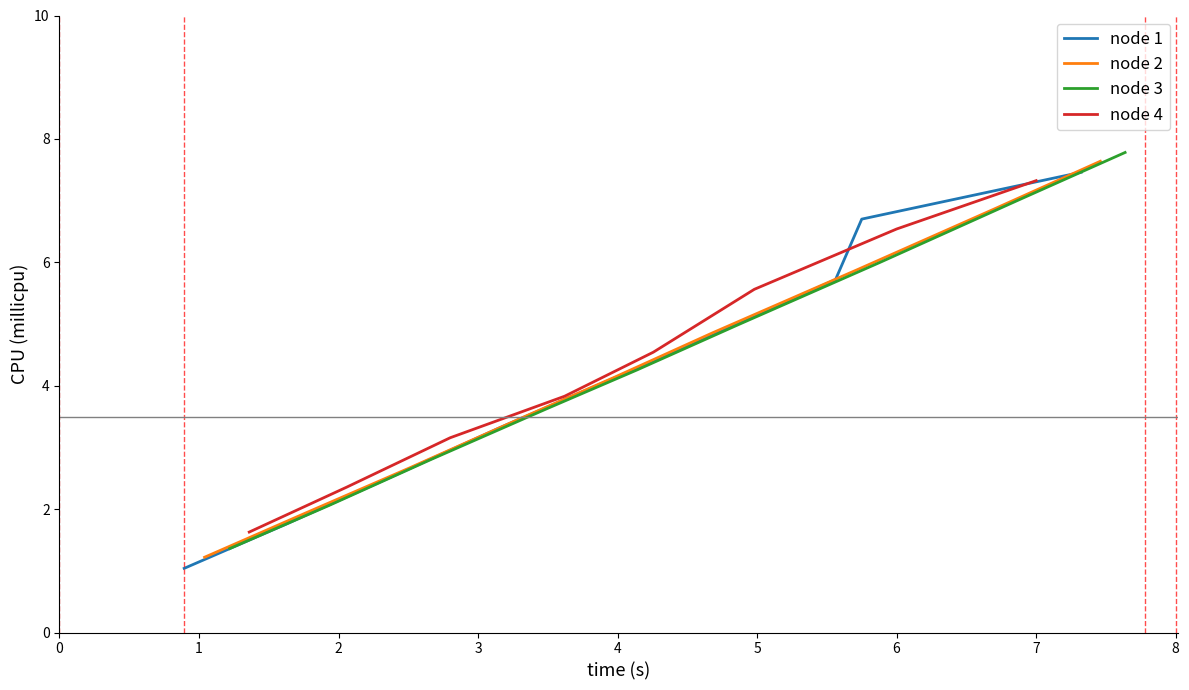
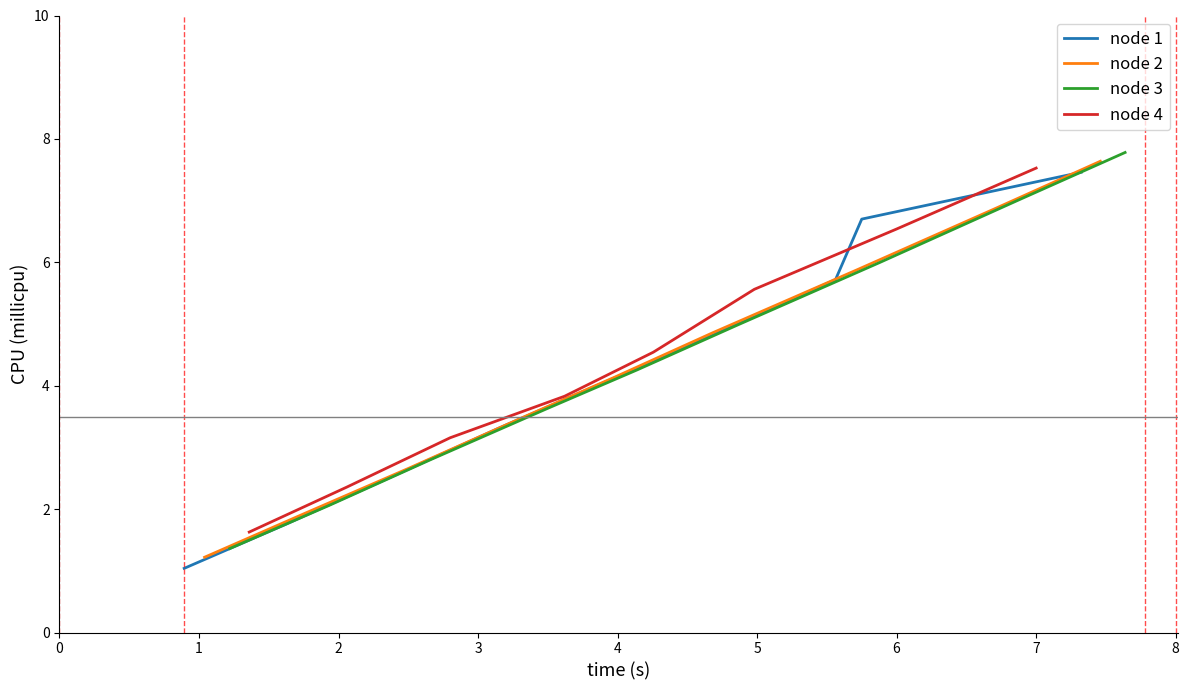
  {
    "node 4": {
      "6": 6.5,
-     "7": 7.3
+     "7": 7.5
    }
  }
